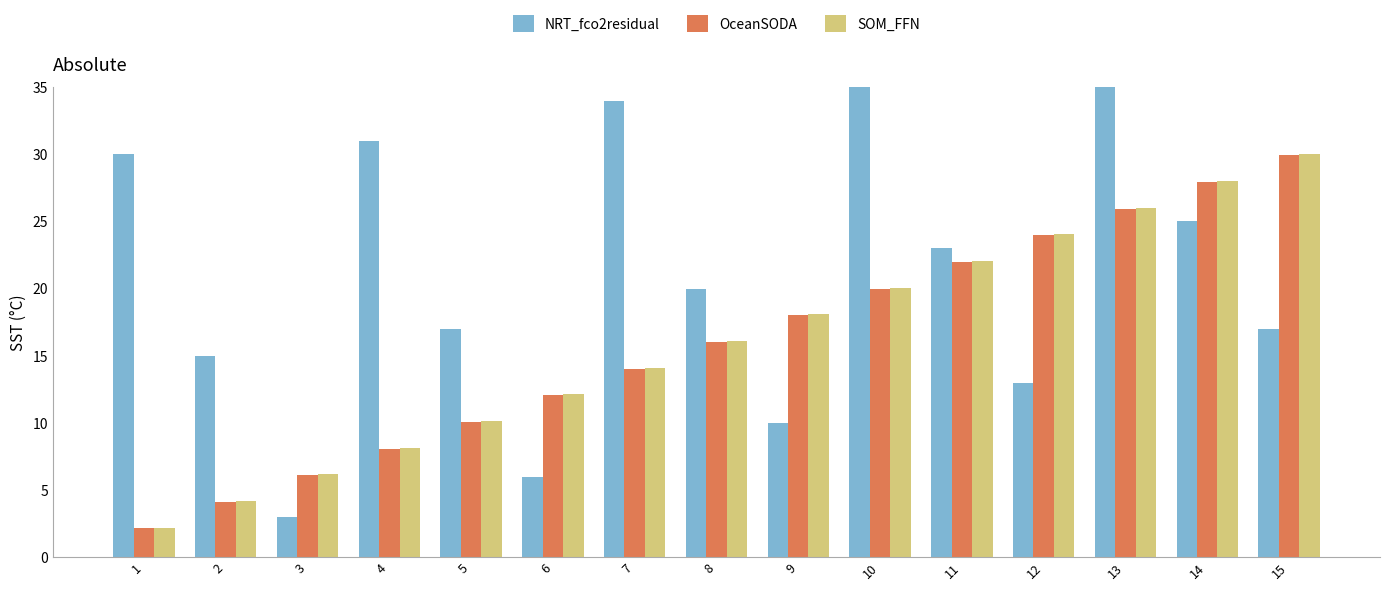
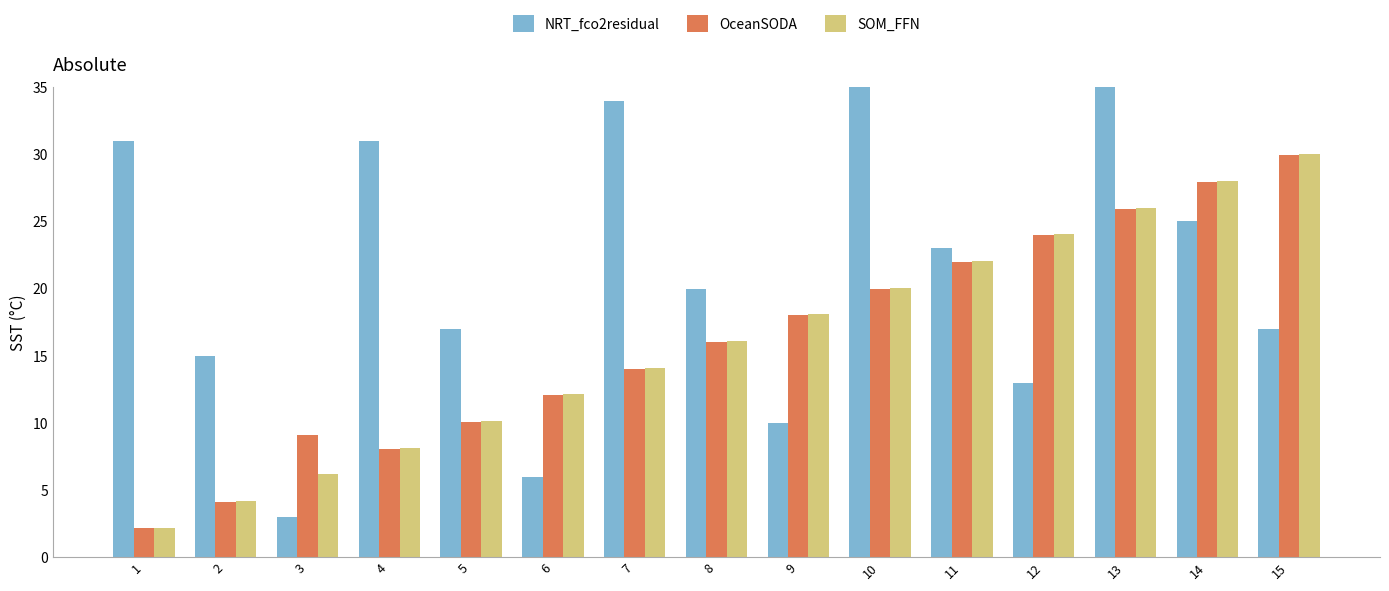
  {
    "NRT_fco2residual": {
-     "1": 30,
+     "1": 31,
      "2": 15,
      "3": 3,
      "4": 31,
      "5": 17,
      "6": 6,
      "7": 34,
      "8": 20,
      "9": 10,
      "11": 23,
      "12": 13,
      "14": 25,
      "15": 17
    },
    "OceanSODA": {
      "1": 2.1,
      "2": 4.1,
-     "3": 6.1,
+     "3": 9.1,
      "4": 8.1,
      "5": 10.1,
      "6": 12.1,
      "7": 14.0,
      "8": 16.0,
      "9": 18.0,
      "10": 20.0,
      "11": 22.0,
      "12": 24.0,
      "13": 26.0,
      "14": 27.9,
      "15": 29.9
    },
    "SOM_FFN": {
      "1": 2.2,
      "2": 4.2,
      "3": 6.2,
      "4": 8.2,
      "5": 10.1,
      "6": 12.1,
      "7": 14.1,
      "8": 16.1,
      "9": 18.1,
      "10": 20.1,
      "11": 22.1,
      "12": 24.0,
      "13": 26.0,
      "14": 28.0,
      "15": 30.0
    }
  }
